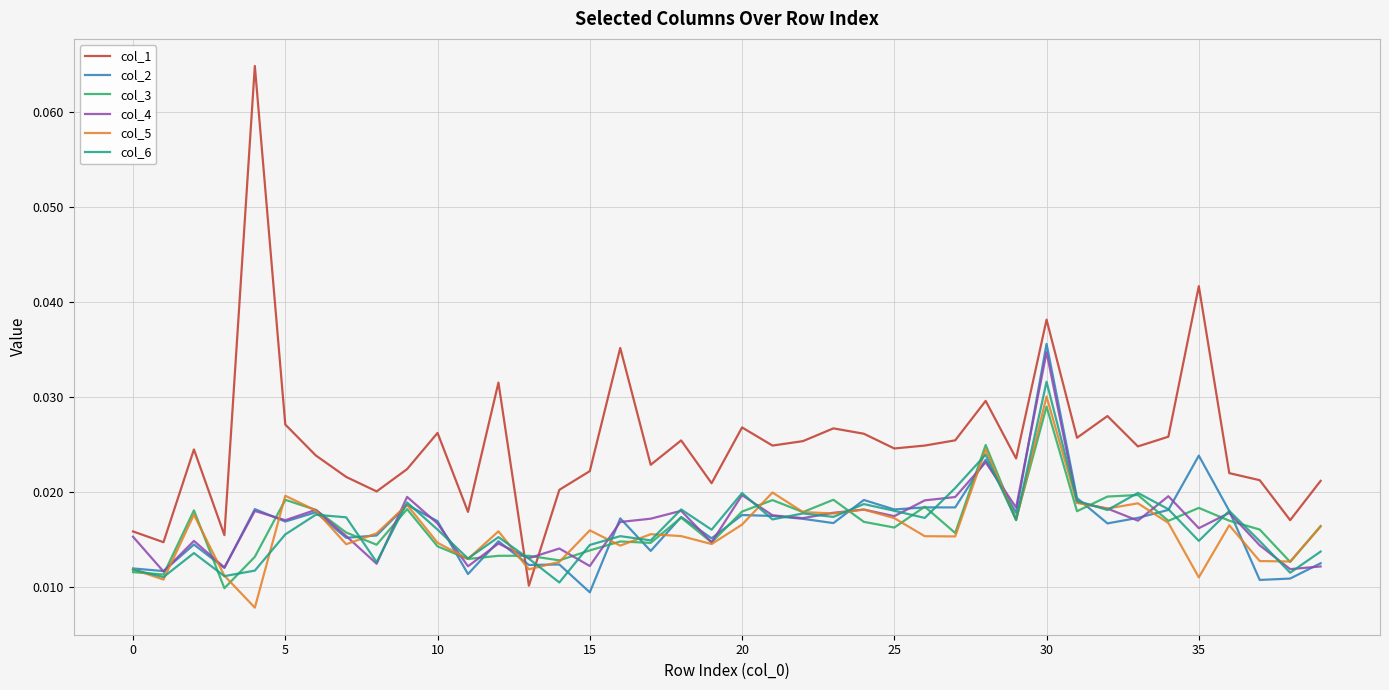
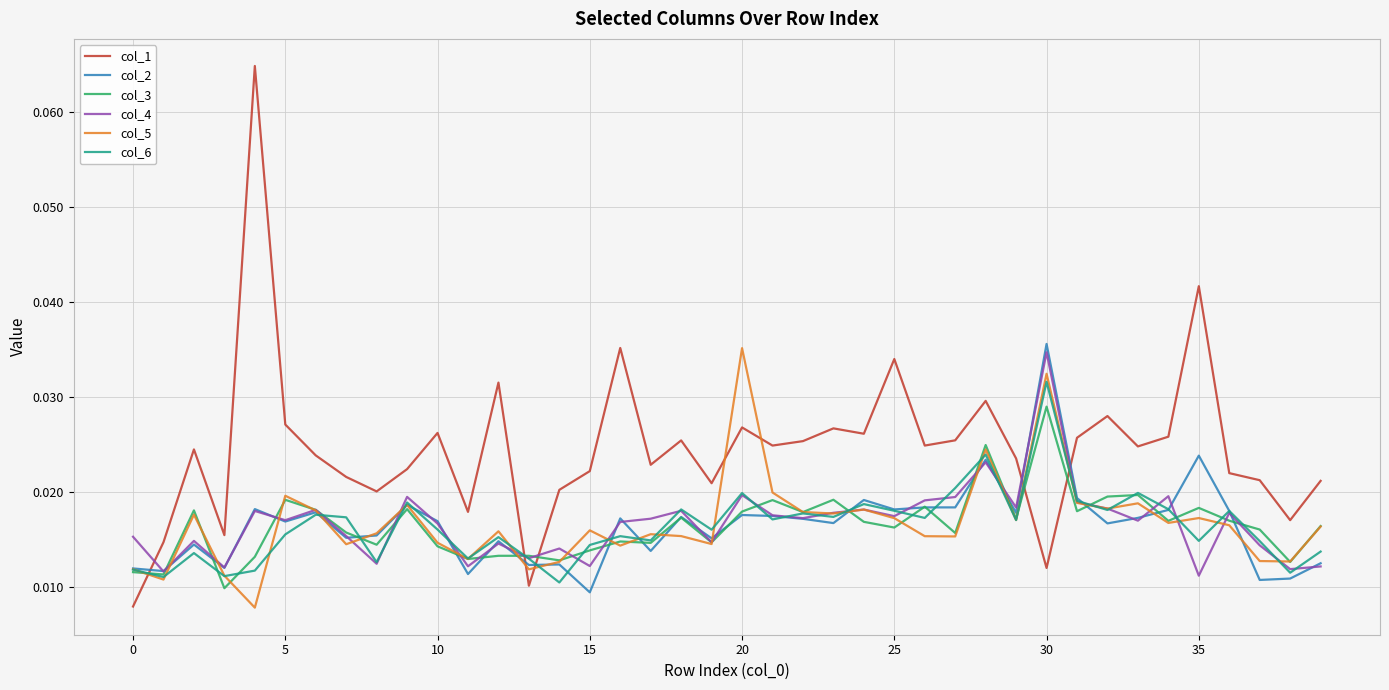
  {
    "col_1": {
-     "0": 0.016,
+     "0": 0.008,
      "5": 0.027,
      "10": 0.026,
      "15": 0.022,
      "20": 0.027,
-     "25": 0.025,
-     "30": 0.038,
+     "25": 0.034,
+     "30": 0.012,
      "35": 0.042
    },
    "col_2": {
      "15": 0.009,
      "20": 0.018,
      "30": 0.036,
      "35": 0.024
    },
    "col_4": {
      "0": 0.015,
      "15": 0.012,
      "30": 0.035,
-     "35": 0.016
+     "35": 0.011
    },
    "col_5": {
      "5": 0.020,
      "10": 0.015,
      "15": 0.016,
-     "20": 0.017,
-     "30": 0.030,
-     "35": 0.011
+     "20": 0.035,
+     "30": 0.032,
+     "35": 0.017
    }
  }
